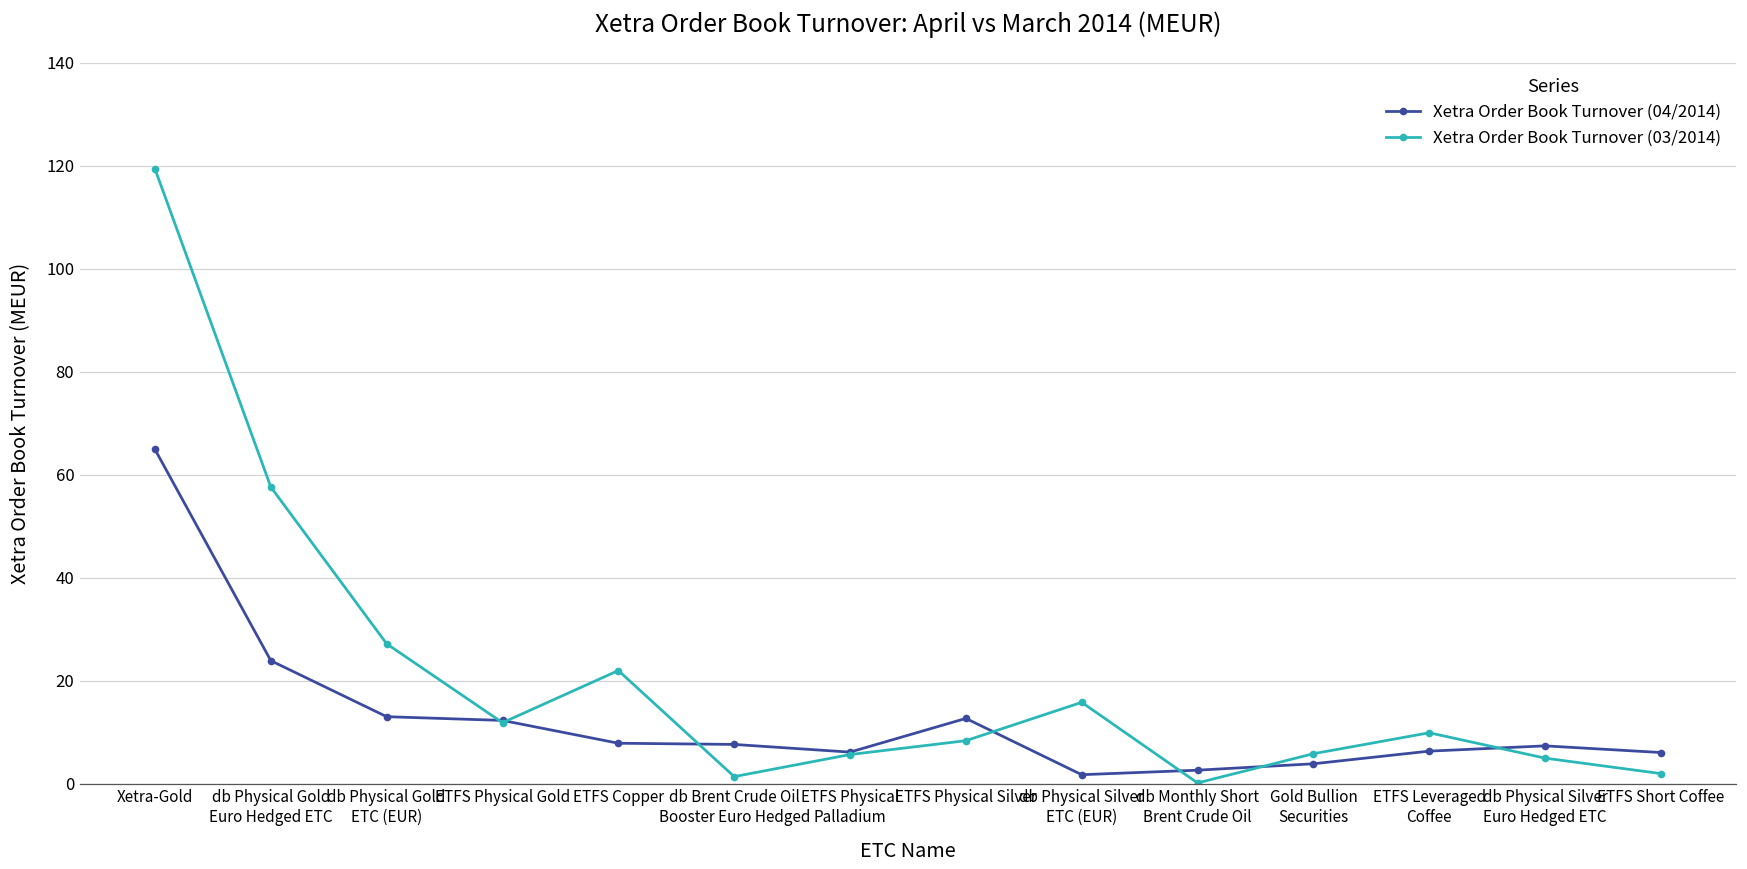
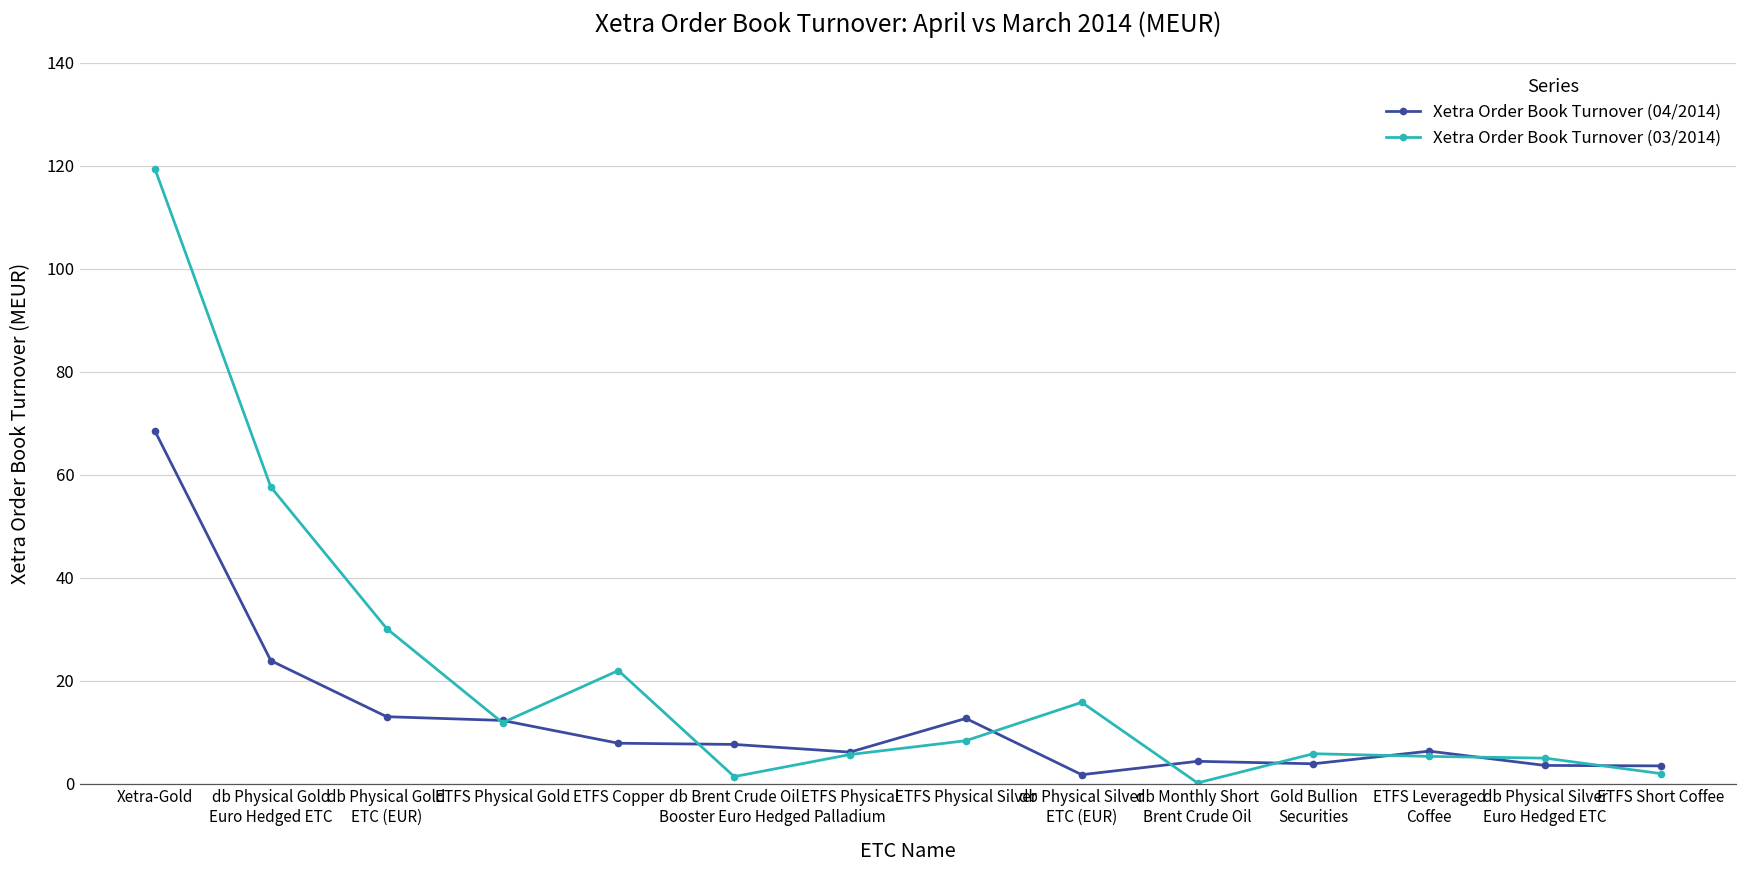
  {
    "Xetra Order Book Turnover (04/2014)": {
-     "Xetra-Gold": 65,
+     "Xetra-Gold": 68,
      "db Physical Gold Euro Hedged ETC": 24,
      "db Physical Gold ETC (EUR)": 13,
      "ETFS Copper": 8,
      "db Brent Crude Oil Booster Euro Hedged": 8,
      "ETFS Physical Silver": 13,
      "db Physical Silver ETC (EUR)": 2,
-     "db Monthly Short Brent Crude Oil": 3,
+     "db Monthly Short Brent Crude Oil": 4,
      "Gold Bullion Securities": 4,
      "ETFS Leveraged Coffee": 6,
-     "db Physical Silver Euro Hedged ETC": 7,
-     "ETFS Short Coffee": 6
+     "db Physical Silver Euro Hedged ETC": 4,
+     "ETFS Short Coffee": 3
    },
    "Xetra Order Book Turnover (03/2014)": {
      "Xetra-Gold": 119,
      "db Physical Gold Euro Hedged ETC": 58,
-     "db Physical Gold ETC (EUR)": 27,
+     "db Physical Gold ETC (EUR)": 30,
      "ETFS Copper": 22,
      "db Brent Crude Oil Booster Euro Hedged": 1,
      "ETFS Physical Silver": 8,
      "db Physical Silver ETC (EUR)": 16,
      "db Monthly Short Brent Crude Oil": 0,
      "Gold Bullion Securities": 6,
-     "ETFS Leveraged Coffee": 10,
+     "ETFS Leveraged Coffee": 5,
      "db Physical Silver Euro Hedged ETC": 5,
      "ETFS Short Coffee": 2
    }
  }
